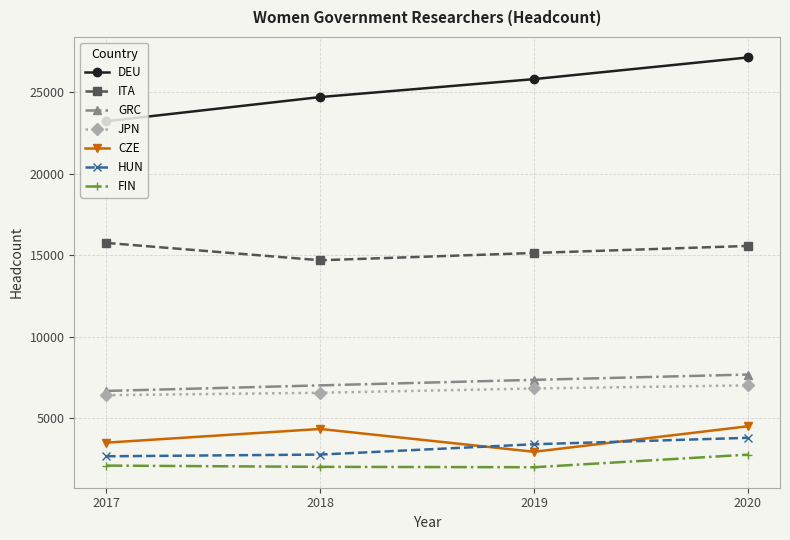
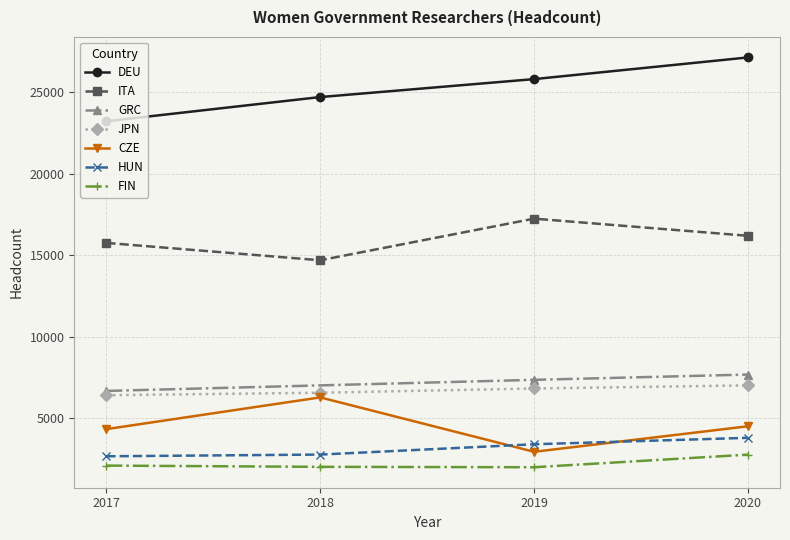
  {
    "DEU": {
      "2018": 24700,
      "2019": 25800,
      "2020": 27200
    },
    "ITA": {
      "2017": 15800,
      "2018": 14700,
-     "2019": 15100,
-     "2020": 15600
+     "2019": 17200,
+     "2020": 16200
    },
    "CZE": {
-     "2017": 3500,
-     "2018": 4300,
+     "2017": 4300,
+     "2018": 6300,
      "2019": 2900,
      "2020": 4500
    },
    "HUN": {
      "2017": 2600,
      "2018": 2700,
      "2019": 3400,
      "2020": 3800
    },
    "FIN": {
      "2017": 2100,
      "2018": 2000,
      "2019": 2000,
      "2020": 2700
    }
  }
